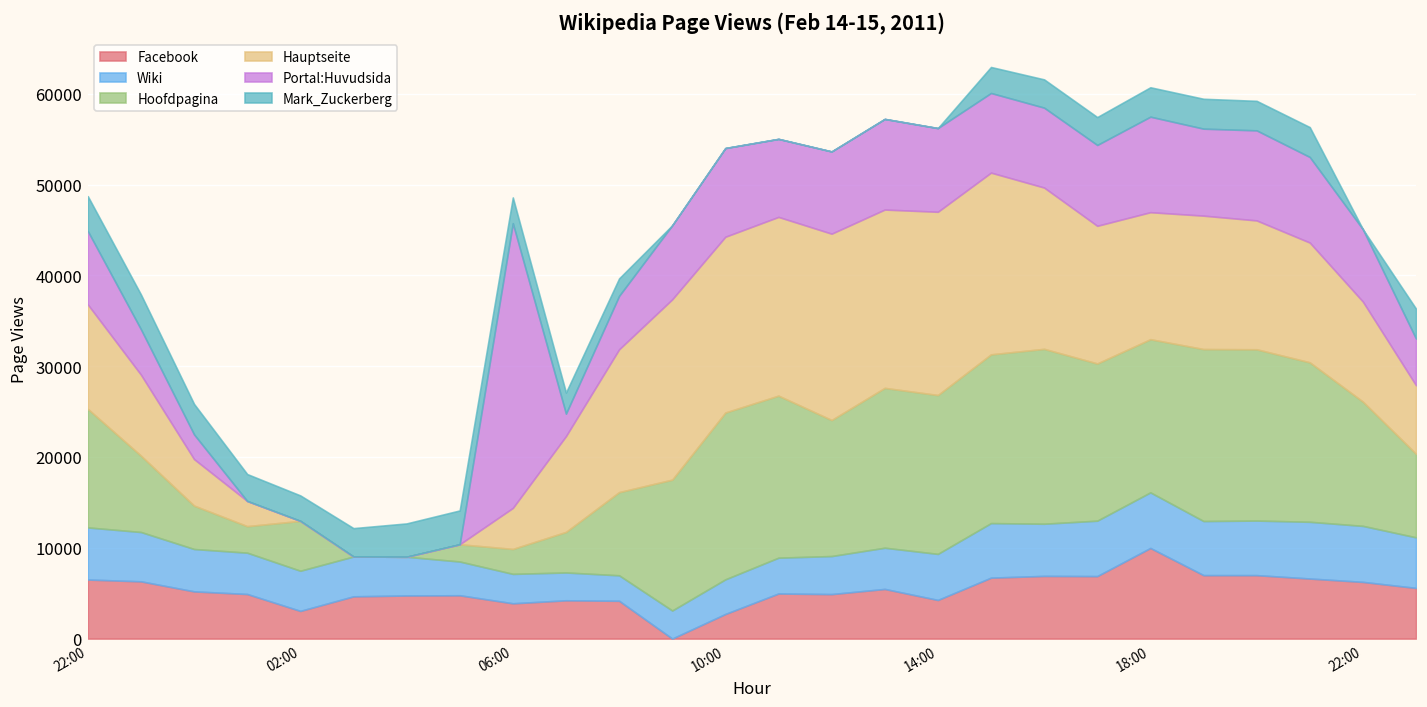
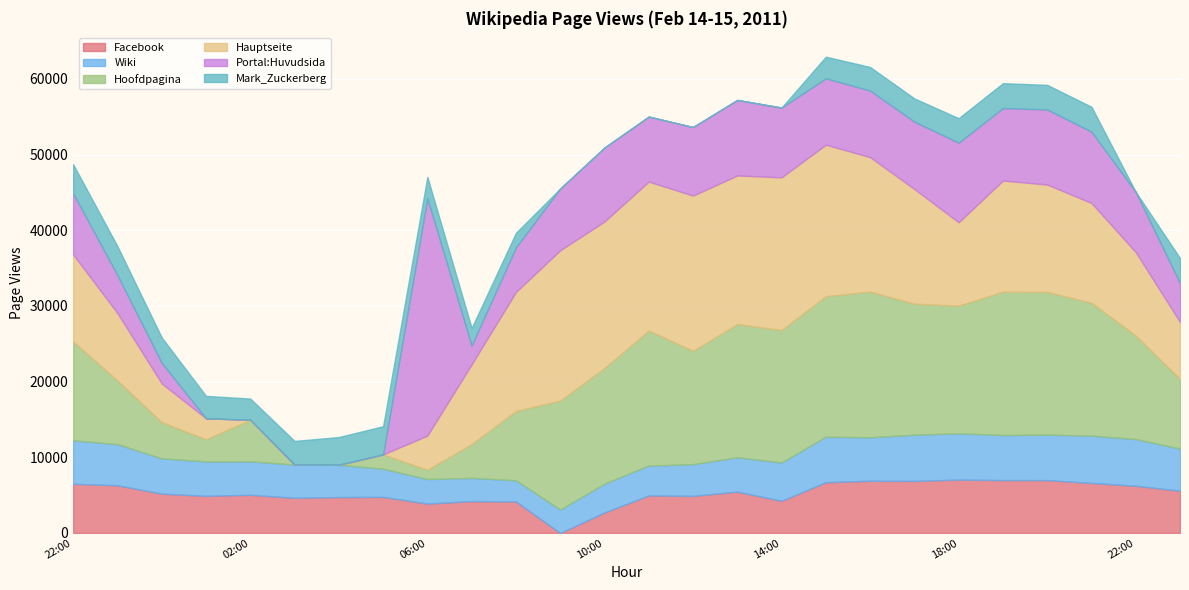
  {
    "Facebook": {
-     "02:00": 3000,
+     "02:00": 5000,
      "06:00": 4000,
      "10:00": 3000,
      "14:00": 4000,
-     "18:00": 10000
+     "18:00": 7000
    },
    "Hoofdpagina": {
-     "06:00": 3000,
-     "10:00": 18000,
+     "06:00": 1000,
+     "10:00": 15000,
      "14:00": 17000,
      "18:00": 17000
    },
    "Hauptseite": {
      "06:00": 5000,
      "10:00": 19000,
      "14:00": 20000,
-     "18:00": 14000
+     "18:00": 11000
    },
    "Portal:Huvudsida": {
      "06:00": 31000,
      "18:00": 11000
    }
  }
